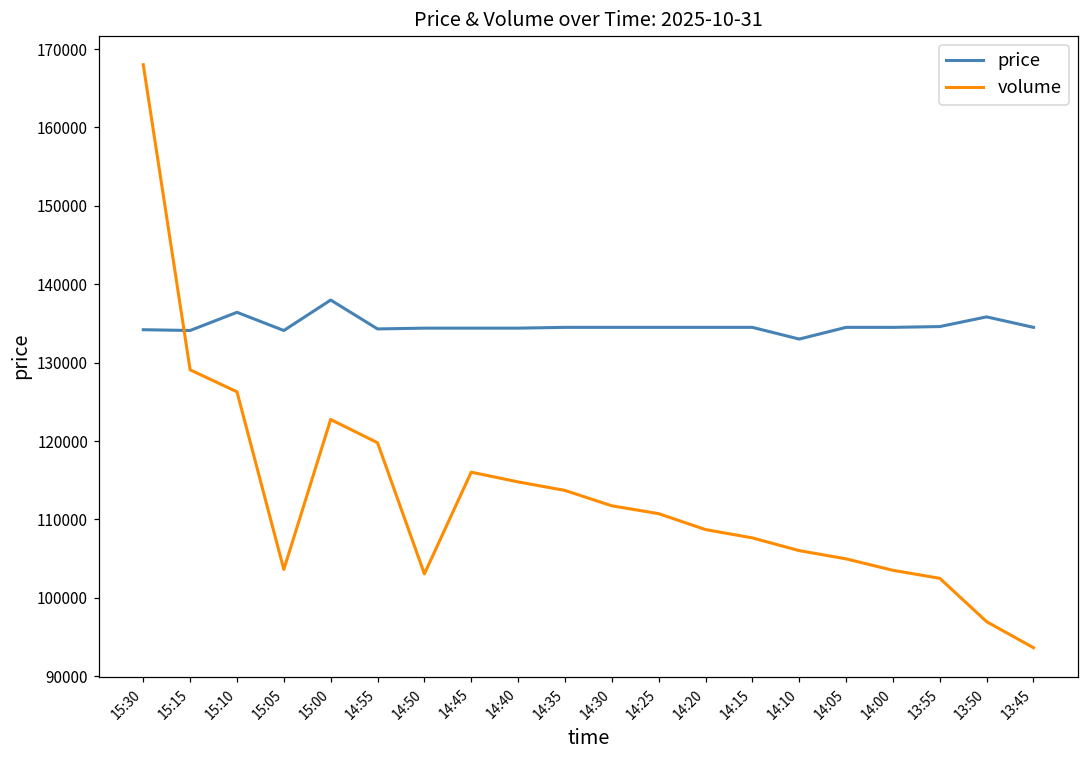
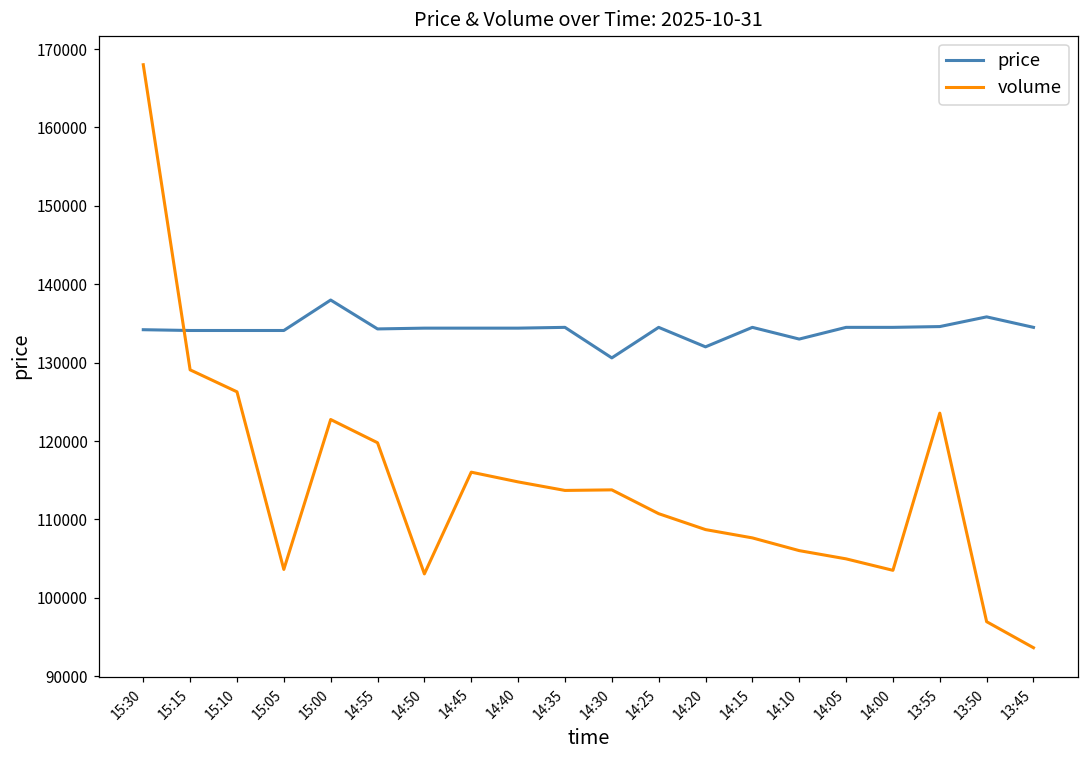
  {
    "price": {
      "15:30": 134000,
      "15:15": 134000,
-     "15:10": 136000,
+     "15:10": 134000,
      "15:05": 134000,
      "15:00": 138000,
      "14:55": 134000,
      "14:50": 134000,
      "14:45": 134000,
      "14:40": 134000,
      "14:35": 135000,
-     "14:30": 135000,
+     "14:30": 131000,
      "14:25": 135000,
-     "14:20": 135000,
+     "14:20": 132000,
      "14:15": 135000,
      "14:10": 133000,
      "14:05": 135000,
      "14:00": 135000,
      "13:55": 135000,
      "13:50": 136000,
      "13:45": 135000
    },
    "volume": {
      "15:30": 168000,
      "15:15": 129000,
      "15:10": 126000,
      "15:05": 104000,
      "15:00": 123000,
      "14:55": 120000,
      "14:50": 103000,
      "14:45": 116000,
      "14:40": 115000,
      "14:35": 114000,
-     "14:30": 112000,
+     "14:30": 114000,
      "14:25": 111000,
      "14:20": 109000,
      "14:15": 108000,
      "14:10": 106000,
      "14:05": 105000,
      "14:00": 104000,
-     "13:55": 102000,
+     "13:55": 124000,
      "13:50": 97000,
      "13:45": 94000
    }
  }
